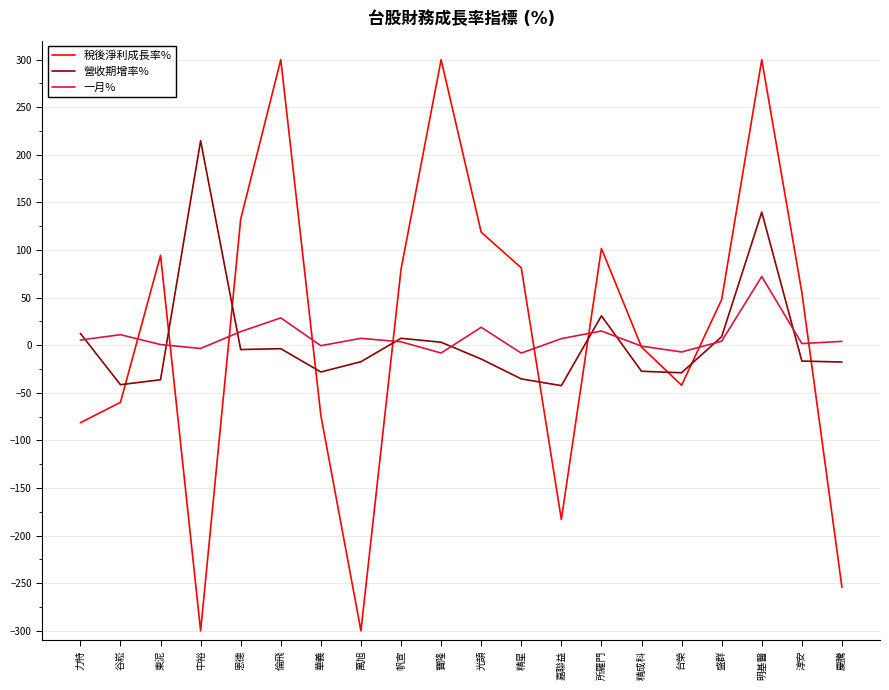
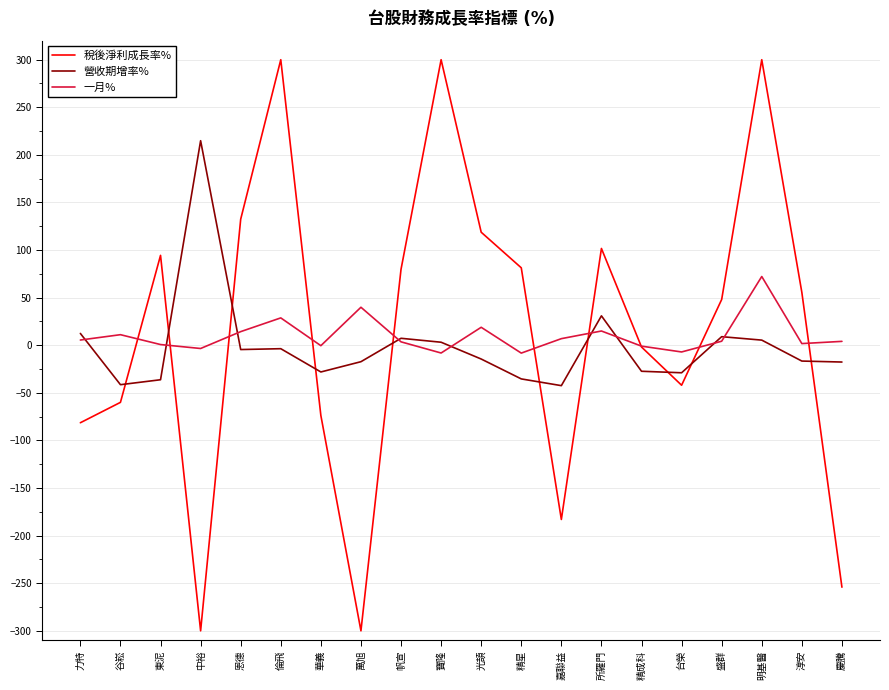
  {
    "稅後淨利成長率%": {
      "力特": -80,
      "谷崧": -60,
      "東泥": 90,
      "中裕": -300,
      "恩德": 130,
      "倫飛": 300,
      "華義": -70,
      "萬旭": -300,
      "帆宣": 80,
      "寶隆": 300,
      "光頡": 120,
      "精星": 80,
      "嘉聯益": -180,
      "所羅門": 100,
      "台榮": -40,
      "盛群": 50,
      "明基醫": 300,
      "淳安": 60,
      "慶騰": -250
    },
    "營收期增率%": {
      "力特": 10,
      "谷崧": -40,
      "東泥": -40,
      "中裕": 210,
      "恩德": 0,
      "倫飛": 0,
      "華義": -30,
      "萬旭": -20,
      "帆宣": 10,
      "寶隆": 0,
      "光頡": -10,
      "精星": -40,
      "嘉聯益": -40,
      "所羅門": 30,
      "精成科": -30,
      "台榮": -30,
      "盛群": 10,
-     "明基醫": 140,
+     "明基醫": 10,
      "淳安": -20,
      "慶騰": -20
    },
    "一月%": {
      "力特": 10,
      "谷崧": 10,
      "東泥": 0,
      "中裕": 0,
      "恩德": 10,
      "倫飛": 30,
      "華義": 0,
-     "萬旭": 10,
+     "萬旭": 40,
      "帆宣": 0,
      "寶隆": -10,
      "光頡": 20,
      "精星": -10,
      "嘉聯益": 10,
      "所羅門": 10,
      "台榮": -10,
      "盛群": 0,
      "明基醫": 70,
      "淳安": 0,
      "慶騰": 0
    }
  }
